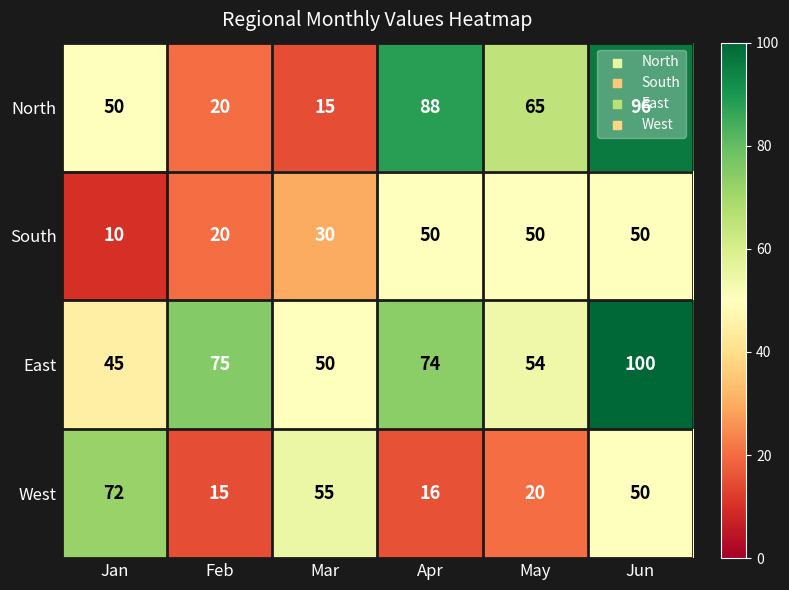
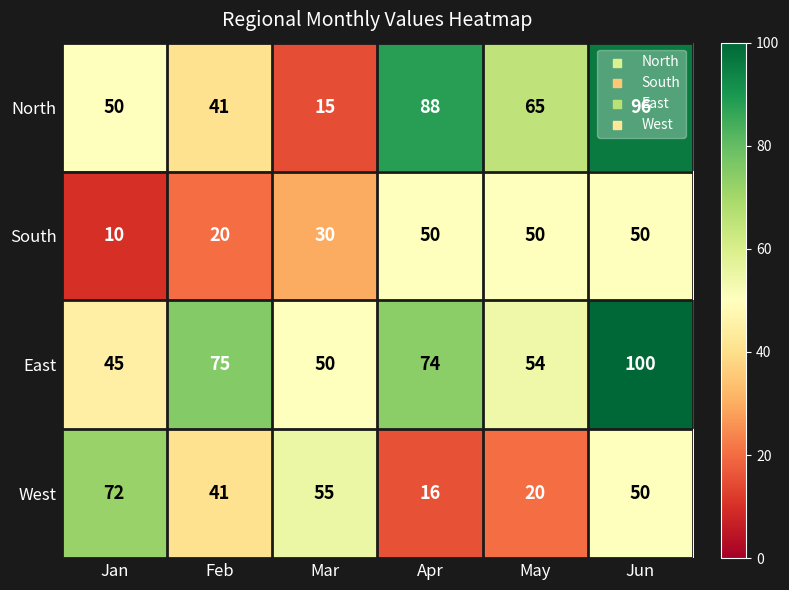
  {
    "North": {
      "Jan": 50,
-     "Feb": 20,
+     "Feb": 41,
      "Mar": 15,
      "Apr": 88,
      "May": 65
    },
    "South": {
      "Jan": 10,
      "Feb": 20,
      "Mar": 30,
      "Apr": 50,
      "May": 50,
      "Jun": 50
    },
    "East": {
      "Jan": 45,
      "Feb": 75,
      "Mar": 50,
      "Apr": 74,
      "May": 54,
      "Jun": 100
    },
    "West": {
      "Jan": 72,
-     "Feb": 15,
+     "Feb": 41,
      "Mar": 55,
      "Apr": 16,
      "May": 20,
      "Jun": 50
    }
  }
